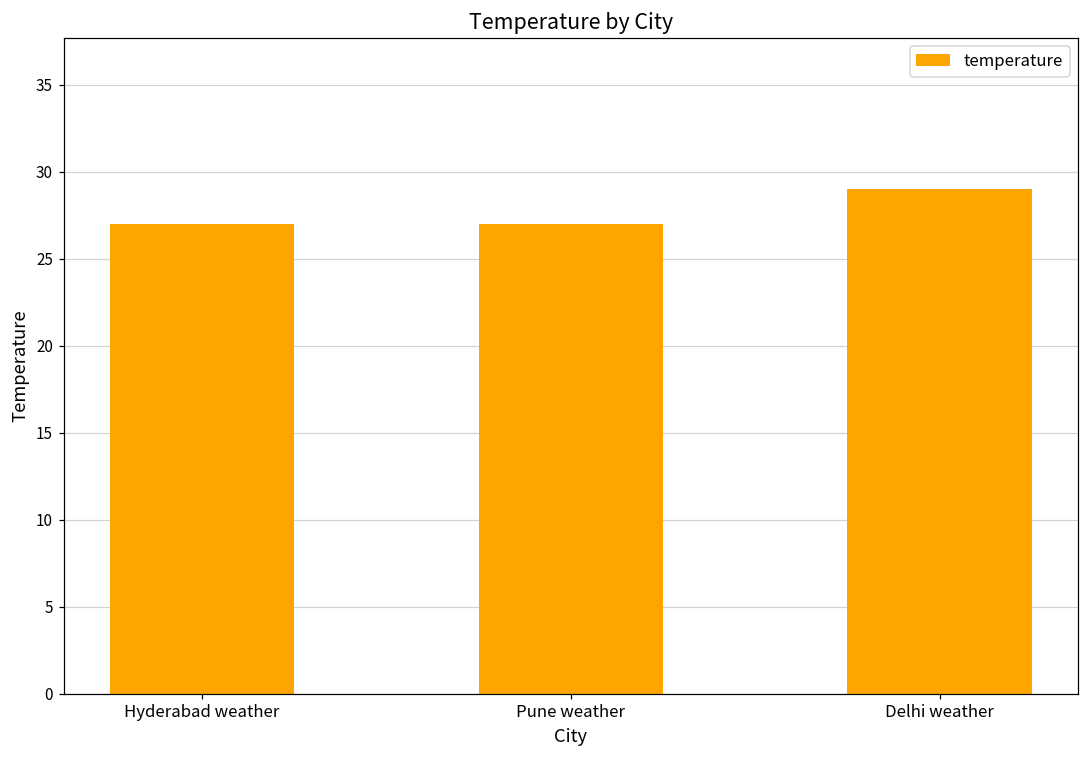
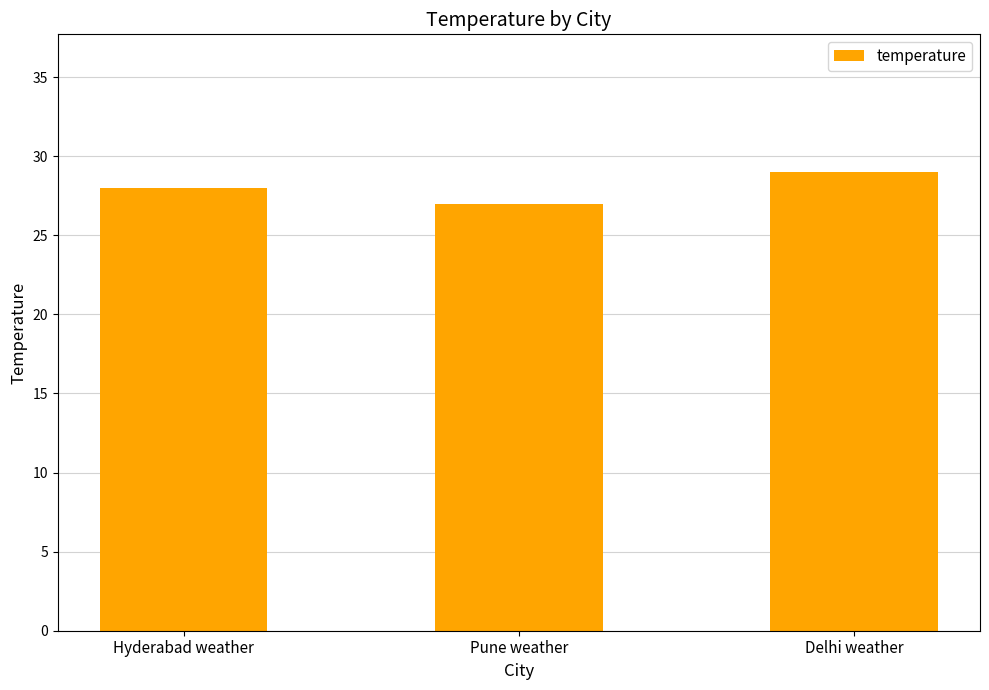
  {
-   "Hyderabad weather": 27,
+   "Hyderabad weather": 28,
    "Pune weather": 27,
    "Delhi weather": 29
  }
